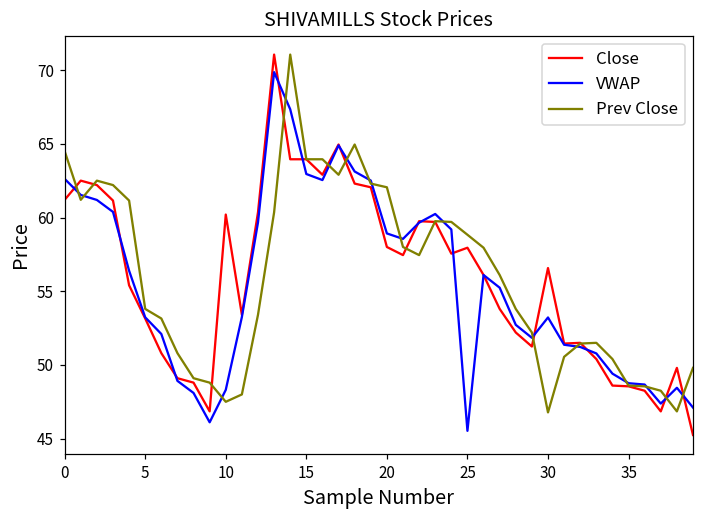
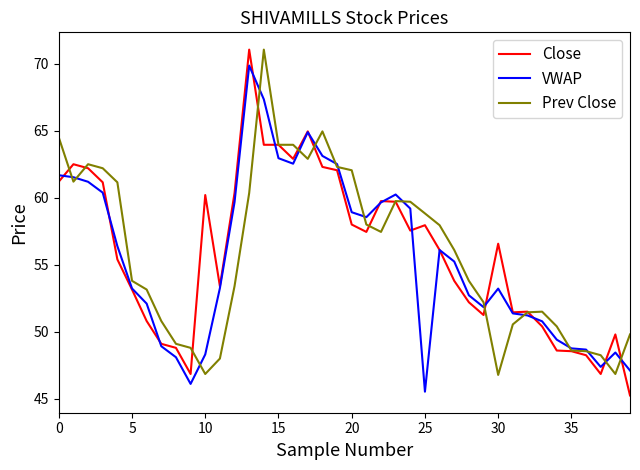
  {
    "Close": {
      "0": 61.2,
      "10": 60.2,
      "20": 58.0,
      "25": 58.0,
      "30": 56.6
    },
    "VWAP": {
-     "0": 62.6,
+     "0": 61.7,
      "10": 48.3,
      "15": 63.0,
      "20": 58.9,
      "25": 45.5,
      "30": 53.2
    },
    "Prev Close": {
      "0": 64.5,
      "5": 53.8,
-     "10": 47.5,
+     "10": 46.9,
      "20": 62.1,
      "25": 58.8,
      "30": 46.8
    }
  }
